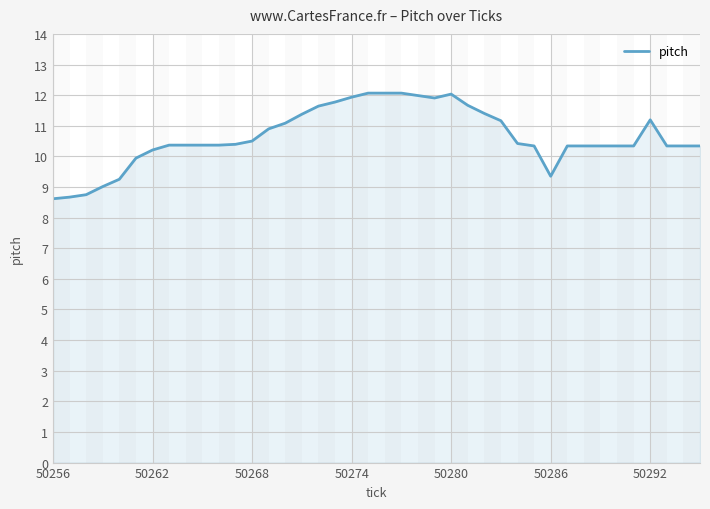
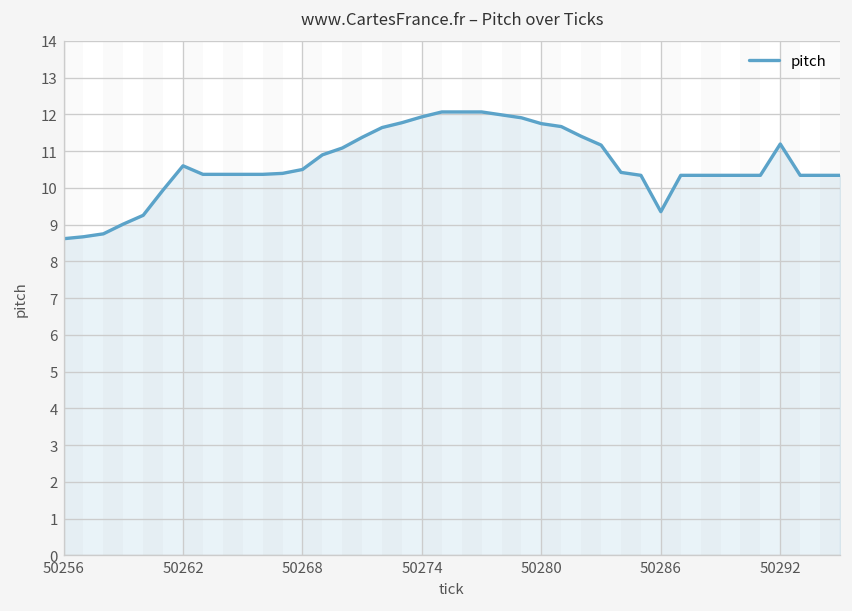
  {
    "50256": 8.6,
-   "50262": 10.2,
+   "50262": 10.6,
    "50268": 10.5,
    "50274": 11.9,
-   "50280": 12.0,
+   "50280": 11.7,
    "50286": 9.4,
    "50292": 11.2
  }
